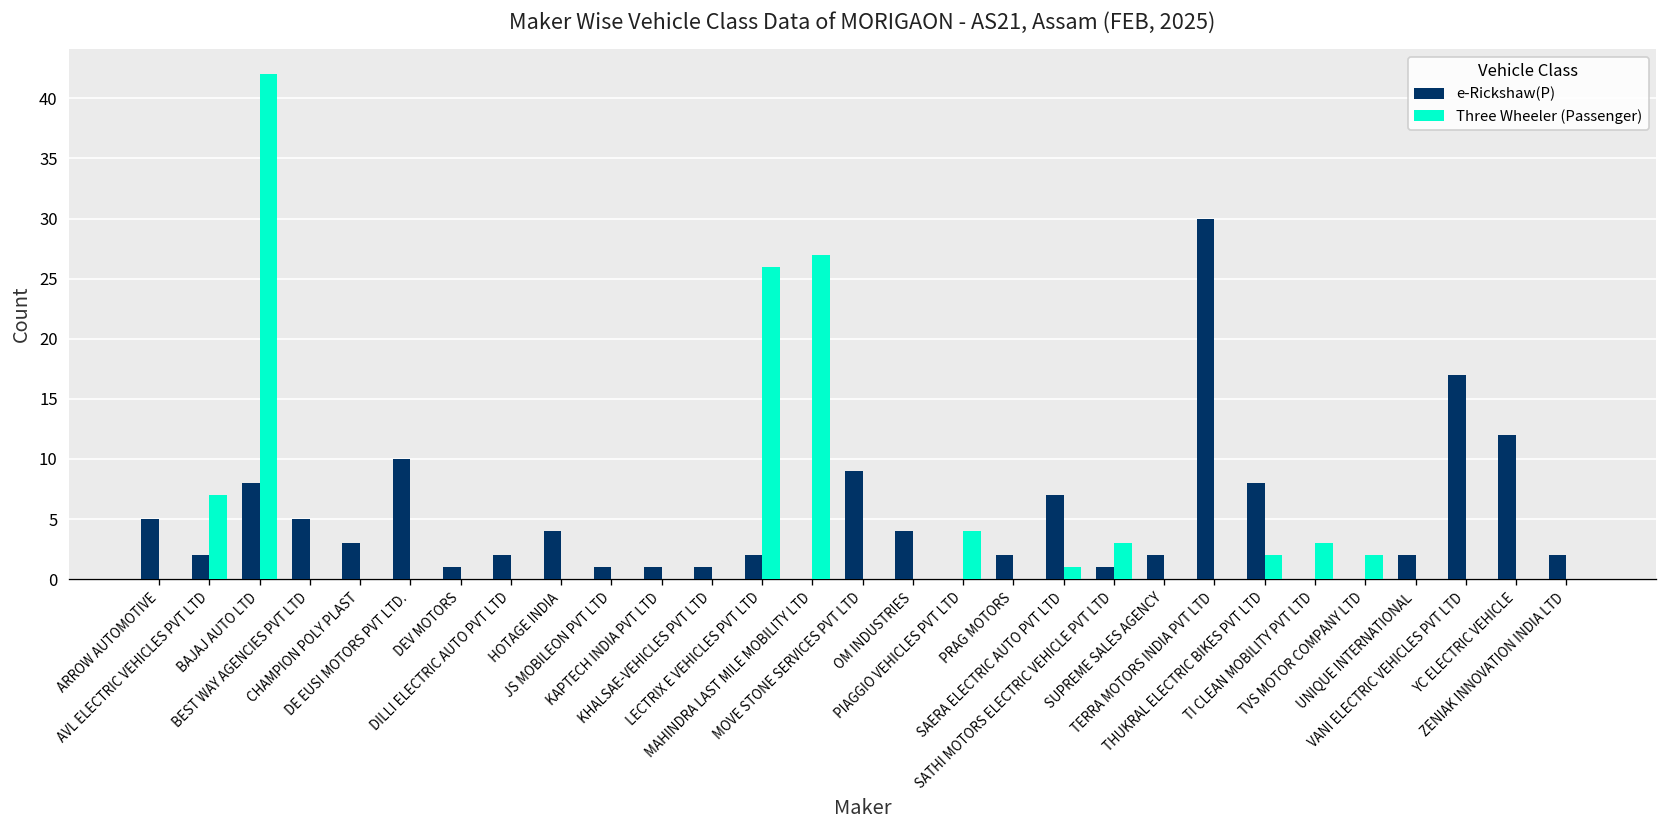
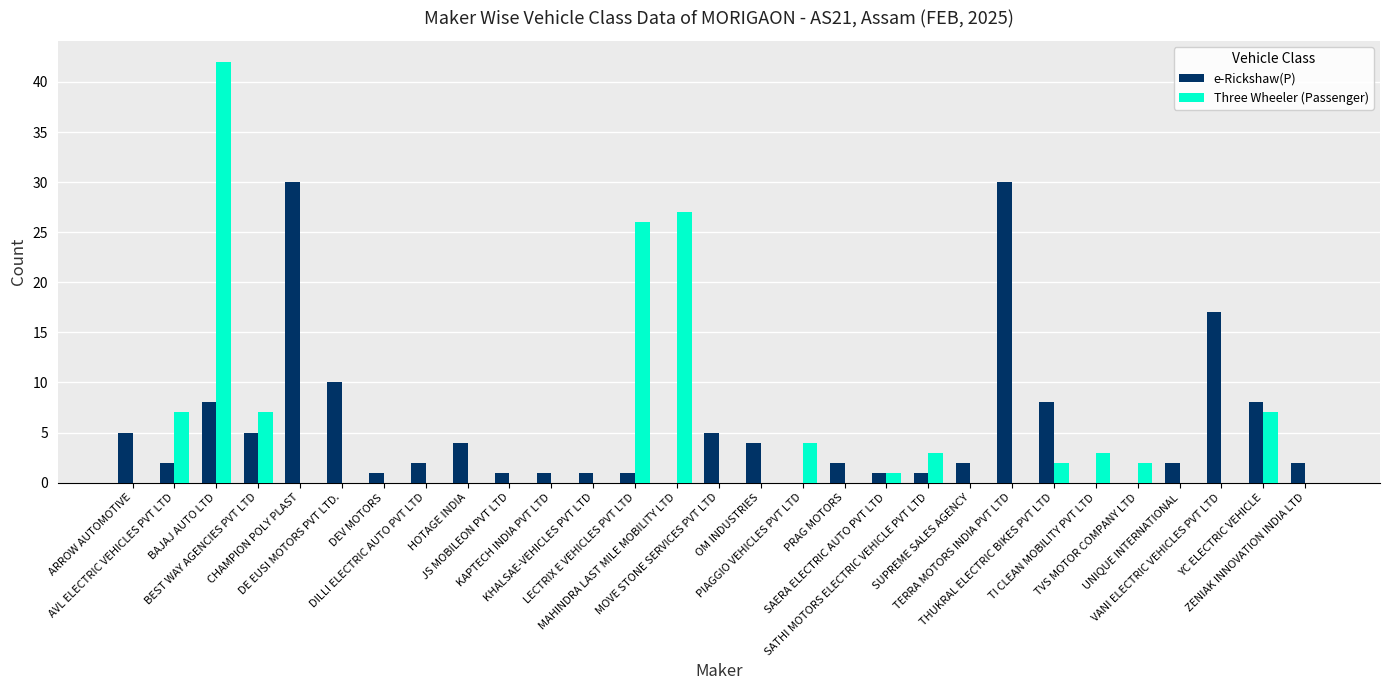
  {
    "e-Rickshaw(P)": {
      "ARROW AUTOMOTIVE": 5,
      "AVL ELECTRIC VEHICLES PVT LTD": 2,
      "BAJAJ AUTO LTD": 8,
      "BEST WAY AGENCIES PVT LTD": 5,
-     "CHAMPION POLY PLAST": 3,
+     "CHAMPION POLY PLAST": 30,
      "DE EUSI MOTORS PVT LTD.": 10,
      "DEV MOTORS": 1,
      "DILLI ELECTRIC AUTO PVT LTD": 2,
      "HOTAGE INDIA": 4,
      "JS MOBILEON PVT LTD": 1,
      "KAPTECH INDIA PVT LTD": 1,
      "KHALSAE-VEHICLES PVT LTD": 1,
-     "LECTRIX E VEHICLES PVT LTD": 2,
+     "LECTRIX E VEHICLES PVT LTD": 1,
      "MAHINDRA LAST MILE MOBILITY LTD": 0,
-     "MOVE STONE SERVICES PVT LTD": 9,
+     "MOVE STONE SERVICES PVT LTD": 5,
      "OM INDUSTRIES": 4,
      "PIAGGIO VEHICLES PVT LTD": 0,
      "PRAG MOTORS": 2,
-     "SAERA ELECTRIC AUTO PVT LTD": 7,
+     "SAERA ELECTRIC AUTO PVT LTD": 1,
      "SATHI MOTORS ELECTRIC VEHICLE PVT LTD": 1,
      "SUPREME SALES AGENCY": 2,
      "TERRA MOTORS INDIA PVT LTD": 30,
      "THUKRAL ELECTRIC BIKES PVT LTD": 8,
      "TI CLEAN MOBILITY PVT LTD": 0,
      "TVS MOTOR COMPANY LTD": 0,
      "UNIQUE INTERNATIONAL": 2,
      "VANI ELECTRIC VEHICLES PVT LTD": 17,
-     "YC ELECTRIC VEHICLE": 12,
+     "YC ELECTRIC VEHICLE": 8,
      "ZENIAK INNOVATION INDIA LTD": 2
    },
    "Three Wheeler (Passenger)": {
      "ARROW AUTOMOTIVE": 0,
      "AVL ELECTRIC VEHICLES PVT LTD": 7,
      "BAJAJ AUTO LTD": 42,
-     "BEST WAY AGENCIES PVT LTD": 0,
+     "BEST WAY AGENCIES PVT LTD": 7,
      "CHAMPION POLY PLAST": 0,
      "DE EUSI MOTORS PVT LTD.": 0,
      "DEV MOTORS": 0,
      "DILLI ELECTRIC AUTO PVT LTD": 0,
      "HOTAGE INDIA": 0,
      "JS MOBILEON PVT LTD": 0,
      "KAPTECH INDIA PVT LTD": 0,
      "KHALSAE-VEHICLES PVT LTD": 0,
      "LECTRIX E VEHICLES PVT LTD": 26,
      "MAHINDRA LAST MILE MOBILITY LTD": 27,
      "MOVE STONE SERVICES PVT LTD": 0,
      "OM INDUSTRIES": 0,
      "PIAGGIO VEHICLES PVT LTD": 4,
      "PRAG MOTORS": 0,
      "SAERA ELECTRIC AUTO PVT LTD": 1,
      "SATHI MOTORS ELECTRIC VEHICLE PVT LTD": 3,
      "SUPREME SALES AGENCY": 0,
      "TERRA MOTORS INDIA PVT LTD": 0,
      "THUKRAL ELECTRIC BIKES PVT LTD": 2,
      "TI CLEAN MOBILITY PVT LTD": 3,
      "TVS MOTOR COMPANY LTD": 2,
      "UNIQUE INTERNATIONAL": 0,
      "VANI ELECTRIC VEHICLES PVT LTD": 0,
-     "YC ELECTRIC VEHICLE": 0,
+     "YC ELECTRIC VEHICLE": 7,
      "ZENIAK INNOVATION INDIA LTD": 0
    }
  }
